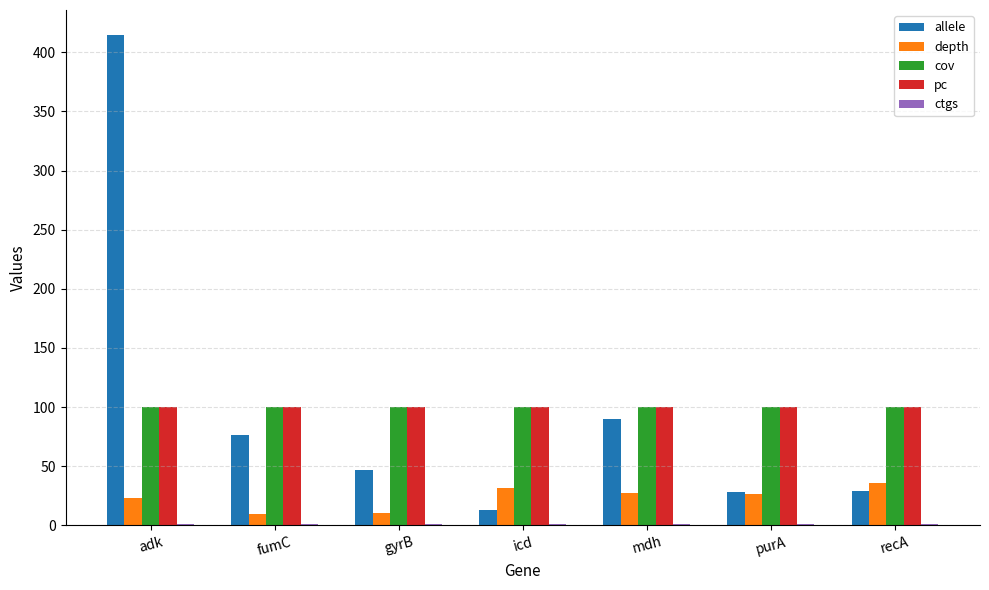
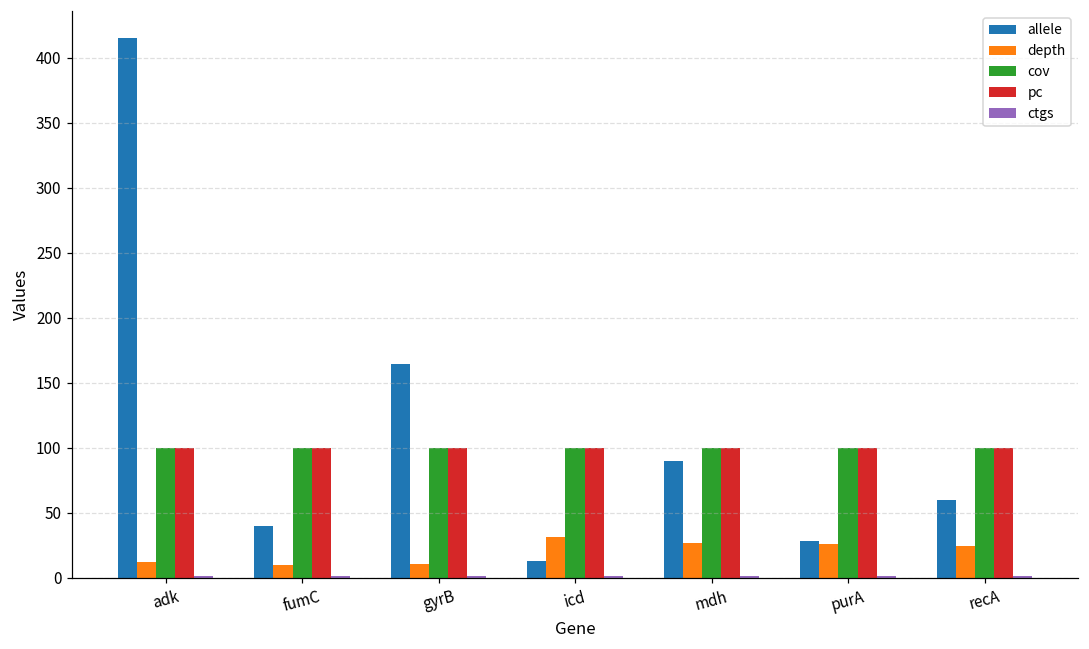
  {
    "allele": {
      "adk": 415,
-     "fumC": 76,
-     "gyrB": 47,
+     "fumC": 40,
+     "gyrB": 164,
      "icd": 13,
      "mdh": 90,
      "purA": 28,
-     "recA": 29
+     "recA": 60
    },
    "depth": {
-     "adk": 23,
+     "adk": 12,
      "fumC": 10,
      "gyrB": 10,
      "icd": 31,
      "mdh": 27,
      "purA": 26,
-     "recA": 36
+     "recA": 24
    },
    "cov": {
      "adk": 100,
      "fumC": 100,
      "gyrB": 100,
      "icd": 100,
      "mdh": 100,
      "purA": 100,
      "recA": 100
    },
    "pc": {
      "adk": 100,
      "fumC": 100,
      "gyrB": 100,
      "icd": 100,
      "mdh": 100,
      "purA": 100,
      "recA": 100
    }
  }
